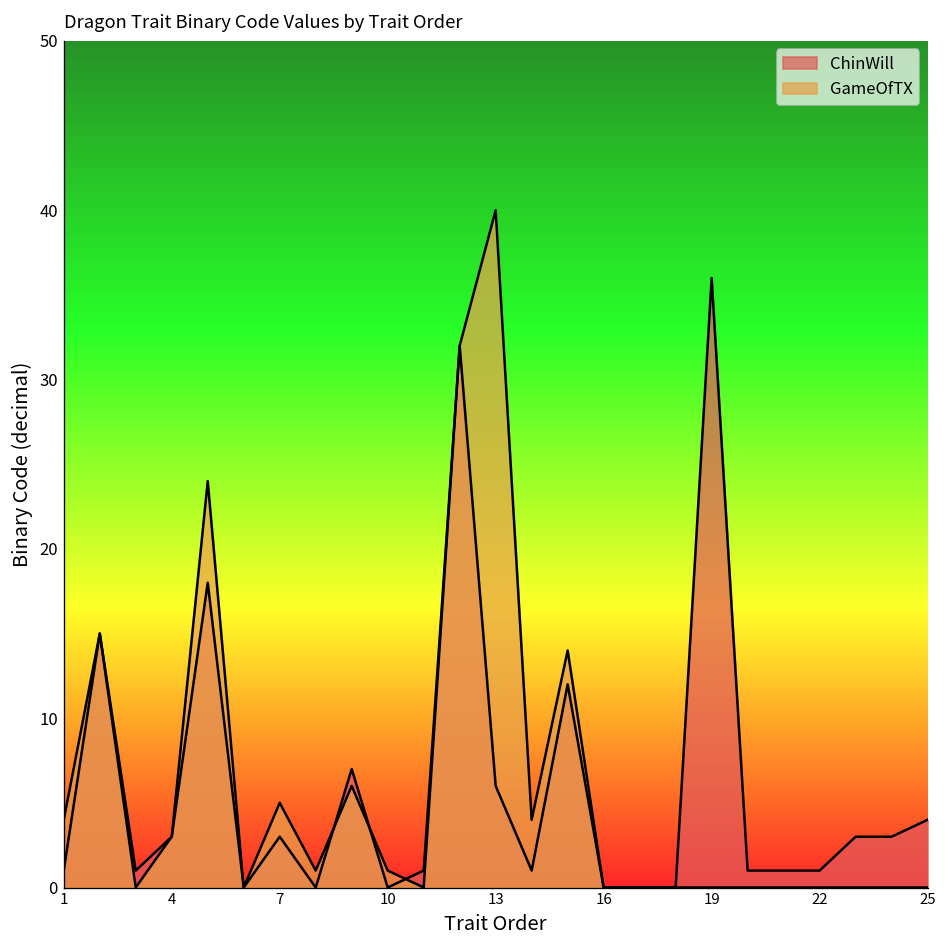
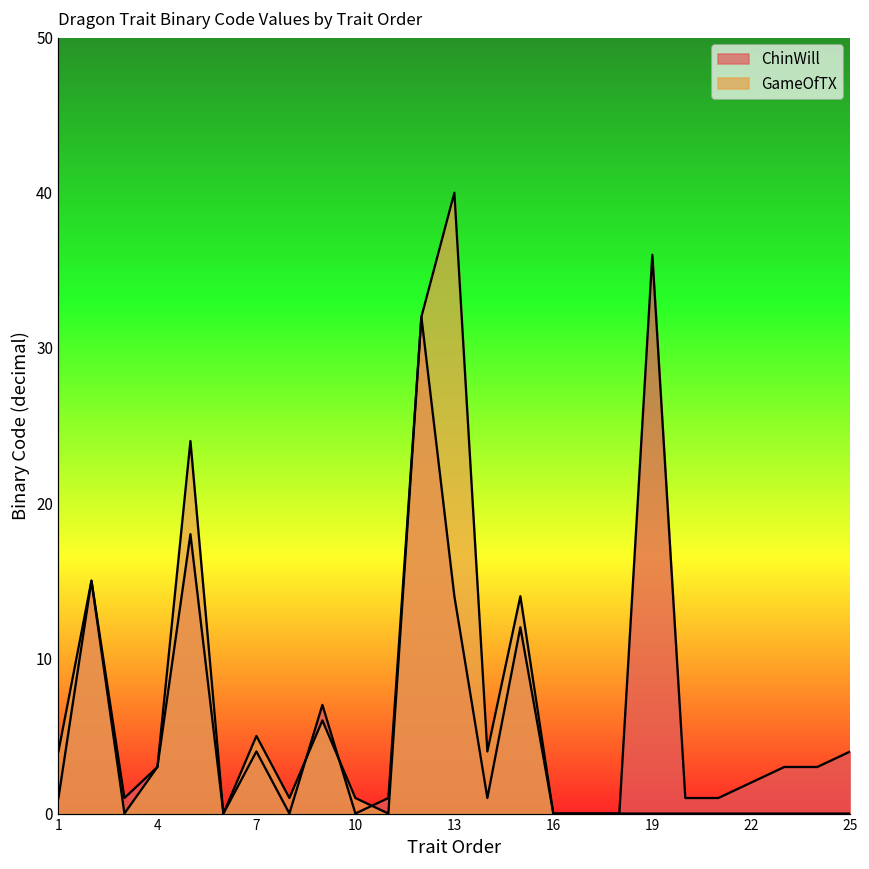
  {
    "ChinWill": {
      "1": 1,
-     "7": 3,
+     "7": 4,
      "10": 0,
-     "13": 6,
+     "13": 14,
      "19": 36,
-     "22": 1,
+     "22": 2,
      "25": 4
    },
    "GameOfTX": {
      "1": 4,
      "7": 5,
      "10": 1,
      "13": 40,
      "19": 0,
      "22": 0,
      "25": 0
    }
  }
